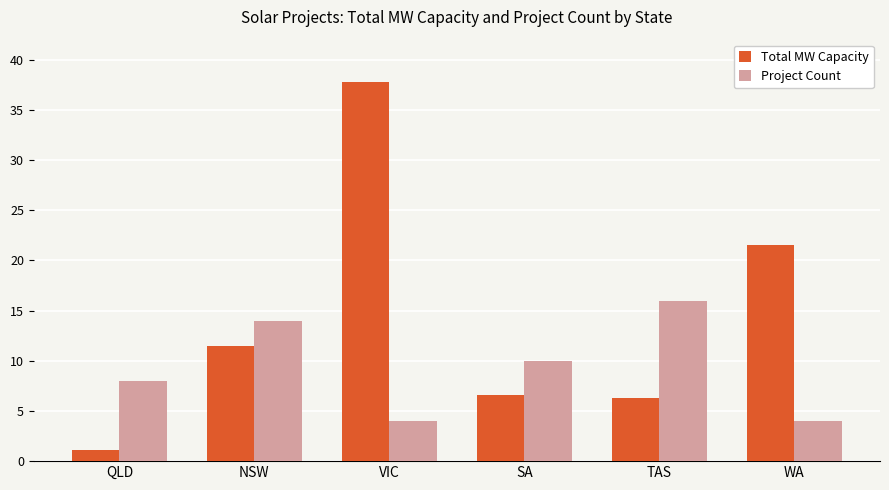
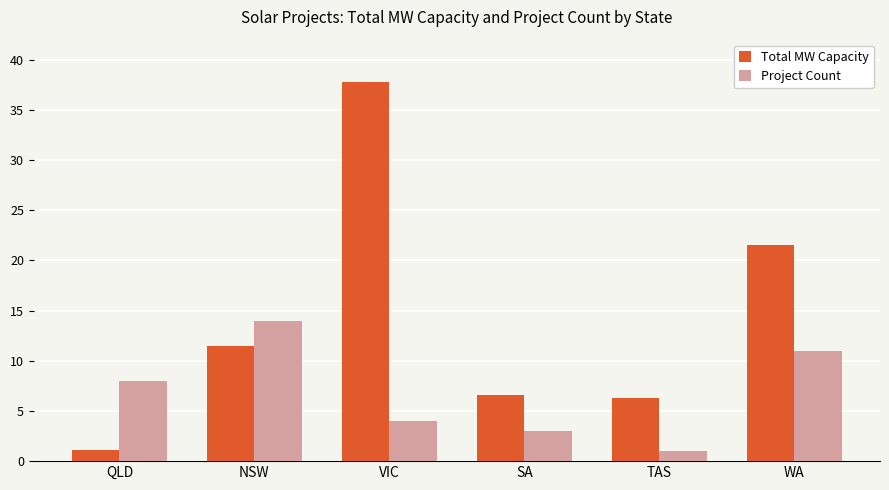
  {
    "Total MW Capacity": {
      "QLD": 1,
      "NSW": 11.5,
      "VIC": 38,
      "SA": 6.6,
      "TAS": 6.3,
      "WA": 21.5
    },
    "Project Count": {
      "QLD": 8,
      "NSW": 14,
      "VIC": 4,
-     "SA": 10,
-     "TAS": 16,
-     "WA": 4
+     "SA": 3,
+     "TAS": 1,
+     "WA": 11
    }
  }
